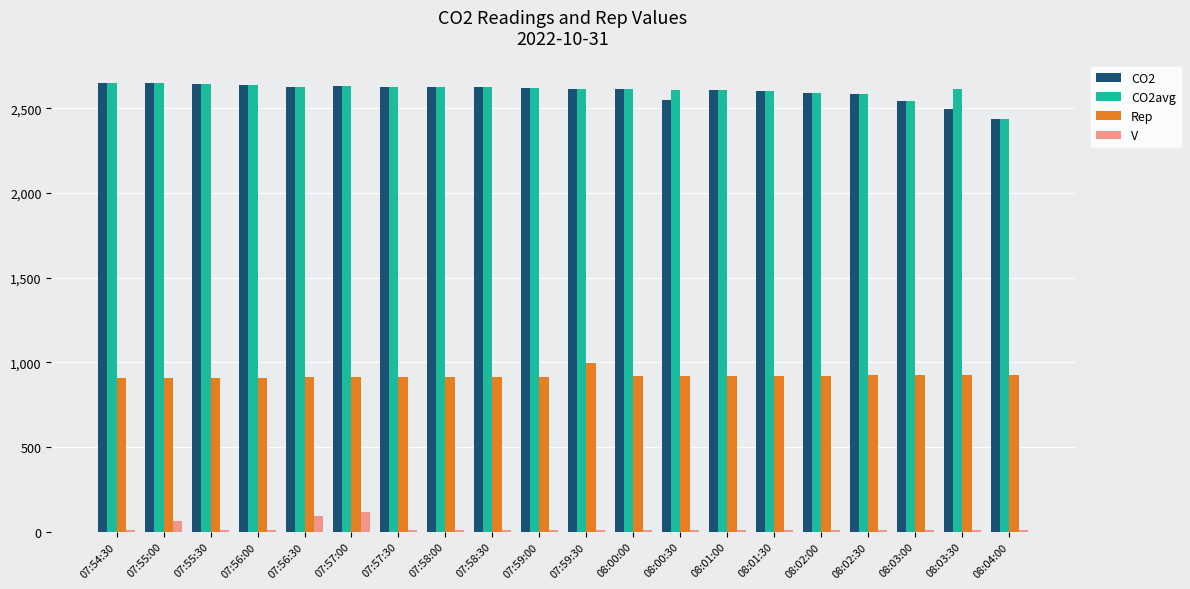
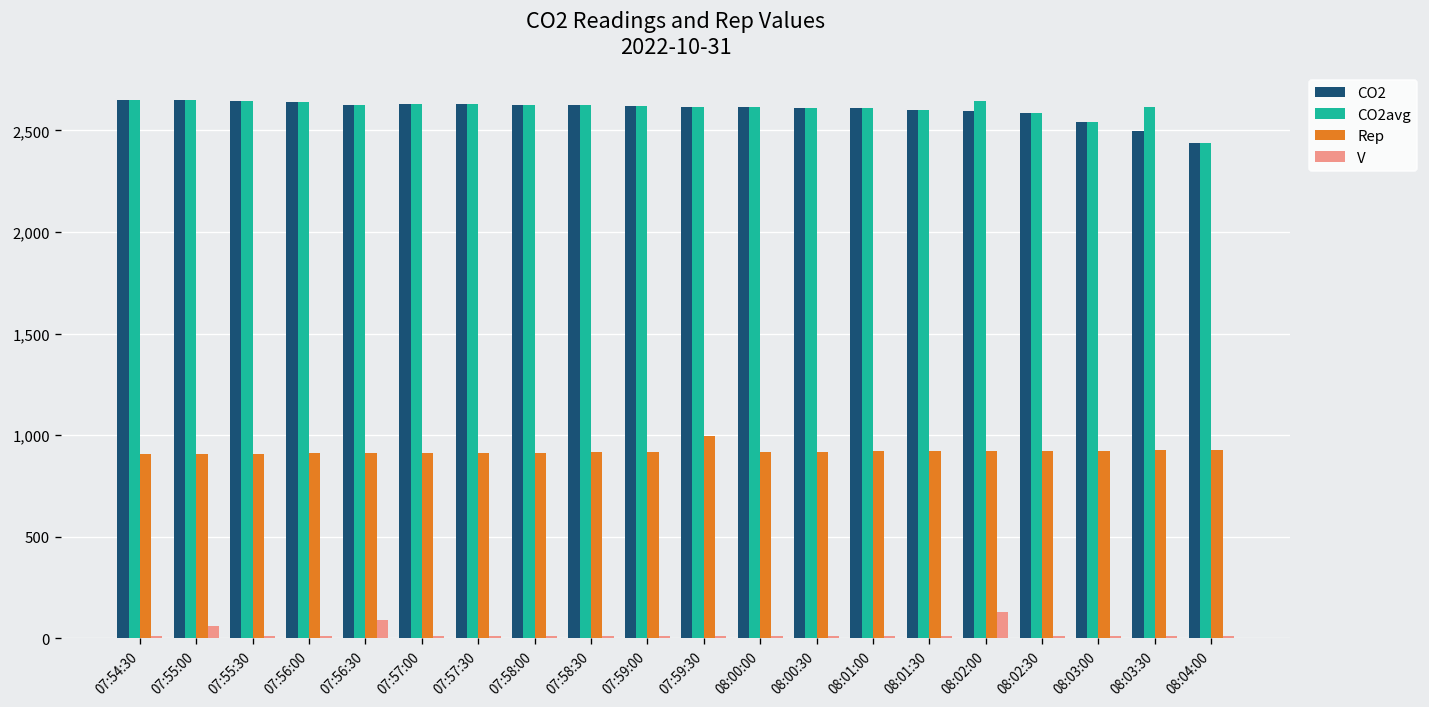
  {
    "CO2": {
      "07:54:30": "2,650",
      "07:55:00": "2,650",
      "07:55:30": "2,640",
      "07:56:00": "2,640",
      "07:56:30": "2,630",
      "07:57:00": "2,630",
      "07:57:30": "2,630",
      "07:58:00": "2,630",
      "07:58:30": "2,620",
      "07:59:00": "2,620",
      "07:59:30": "2,620",
      "08:00:00": "2,620",
-     "08:00:30": "2,550",
+     "08:00:30": "2,610",
      "08:01:00": "2,610",
      "08:01:30": "2,600",
      "08:02:00": "2,590",
      "08:02:30": "2,590",
      "08:03:00": "2,540",
      "08:03:30": "2,500",
      "08:04:00": "2,440"
    },
    "CO2avg": {
      "07:54:30": "2,650",
      "07:55:00": "2,650",
      "07:55:30": "2,640",
      "07:56:00": "2,640",
      "07:56:30": "2,630",
      "07:57:00": "2,630",
      "07:57:30": "2,630",
      "07:58:00": "2,630",
      "07:58:30": "2,620",
      "07:59:00": "2,620",
      "07:59:30": "2,620",
      "08:00:00": "2,620",
      "08:00:30": "2,610",
      "08:01:00": "2,610",
      "08:01:30": "2,600",
-     "08:02:00": "2,590",
+     "08:02:00": "2,640",
      "08:02:30": "2,590",
      "08:03:00": "2,540",
      "08:03:30": "2,610",
      "08:04:00": "2,440"
    },
    "Rep": {
      "07:54:30": "910",
      "07:55:00": "910",
      "07:55:30": "910",
      "07:56:00": "910",
      "07:56:30": "910",
      "07:57:00": "910",
      "07:57:30": "910",
      "07:58:00": "910",
      "07:58:30": "920",
      "07:59:00": "920",
      "07:59:30": "1,000",
      "08:00:00": "920",
      "08:00:30": "920",
      "08:01:00": "920",
      "08:01:30": "920",
      "08:02:00": "920",
      "08:02:30": "920",
      "08:03:00": "920",
      "08:03:30": "930",
      "08:04:00": "930"
    },
    "V": {
      "07:55:00": "60",
      "07:56:30": "90",
-     "07:57:00": "120",
-     "08:02:00": "10"
+     "07:57:00": "10",
+     "08:02:00": "130"
    }
  }
